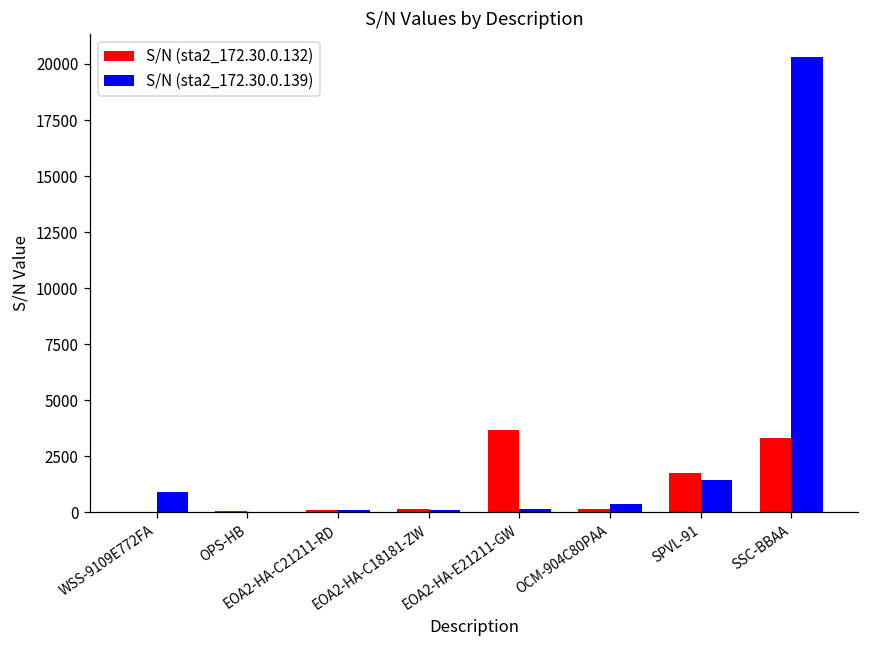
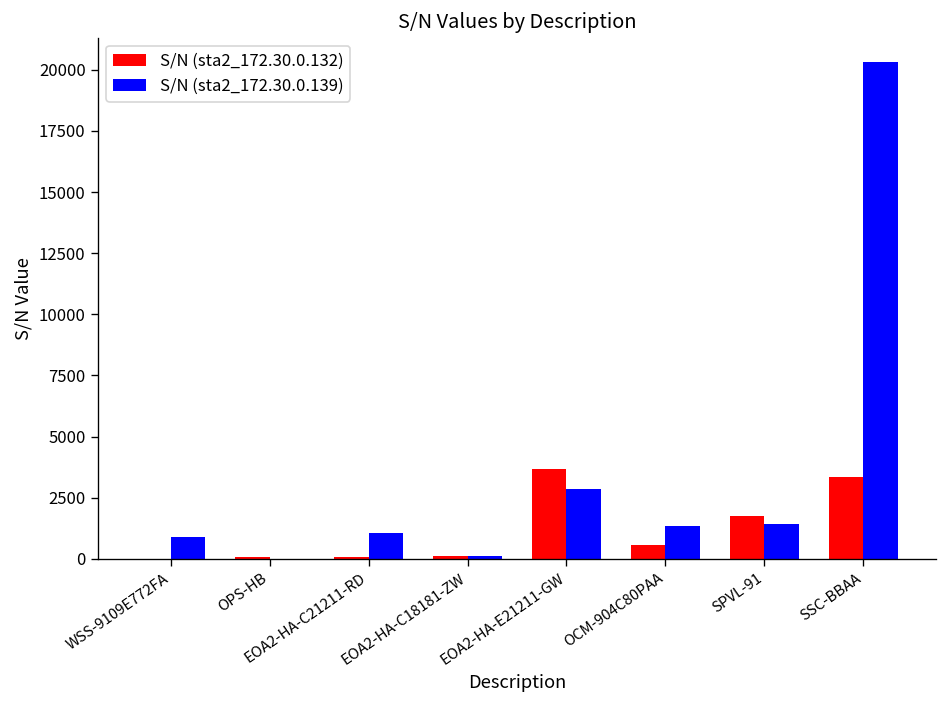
  {
    "S/N (sta2_172.30.0.132)": {
      "EOA2-HA-C18181-ZW": 100,
      "EOA2-HA-E21211-GW": 3700,
-     "OCM-904C80PAA": 200,
+     "OCM-904C80PAA": 600,
      "SPVL-91": 1800,
      "SSC-BBAA": 3300
    },
    "S/N (sta2_172.30.0.139)": {
      "WSS-9109E772FA": 900,
-     "EOA2-HA-C21211-RD": 100,
-     "EOA2-HA-E21211-GW": 200,
-     "OCM-904C80PAA": 400,
+     "EOA2-HA-C21211-RD": 1100,
+     "EOA2-HA-E21211-GW": 2900,
+     "OCM-904C80PAA": 1300,
      "SPVL-91": 1400,
      "SSC-BBAA": 20300
    }
  }
